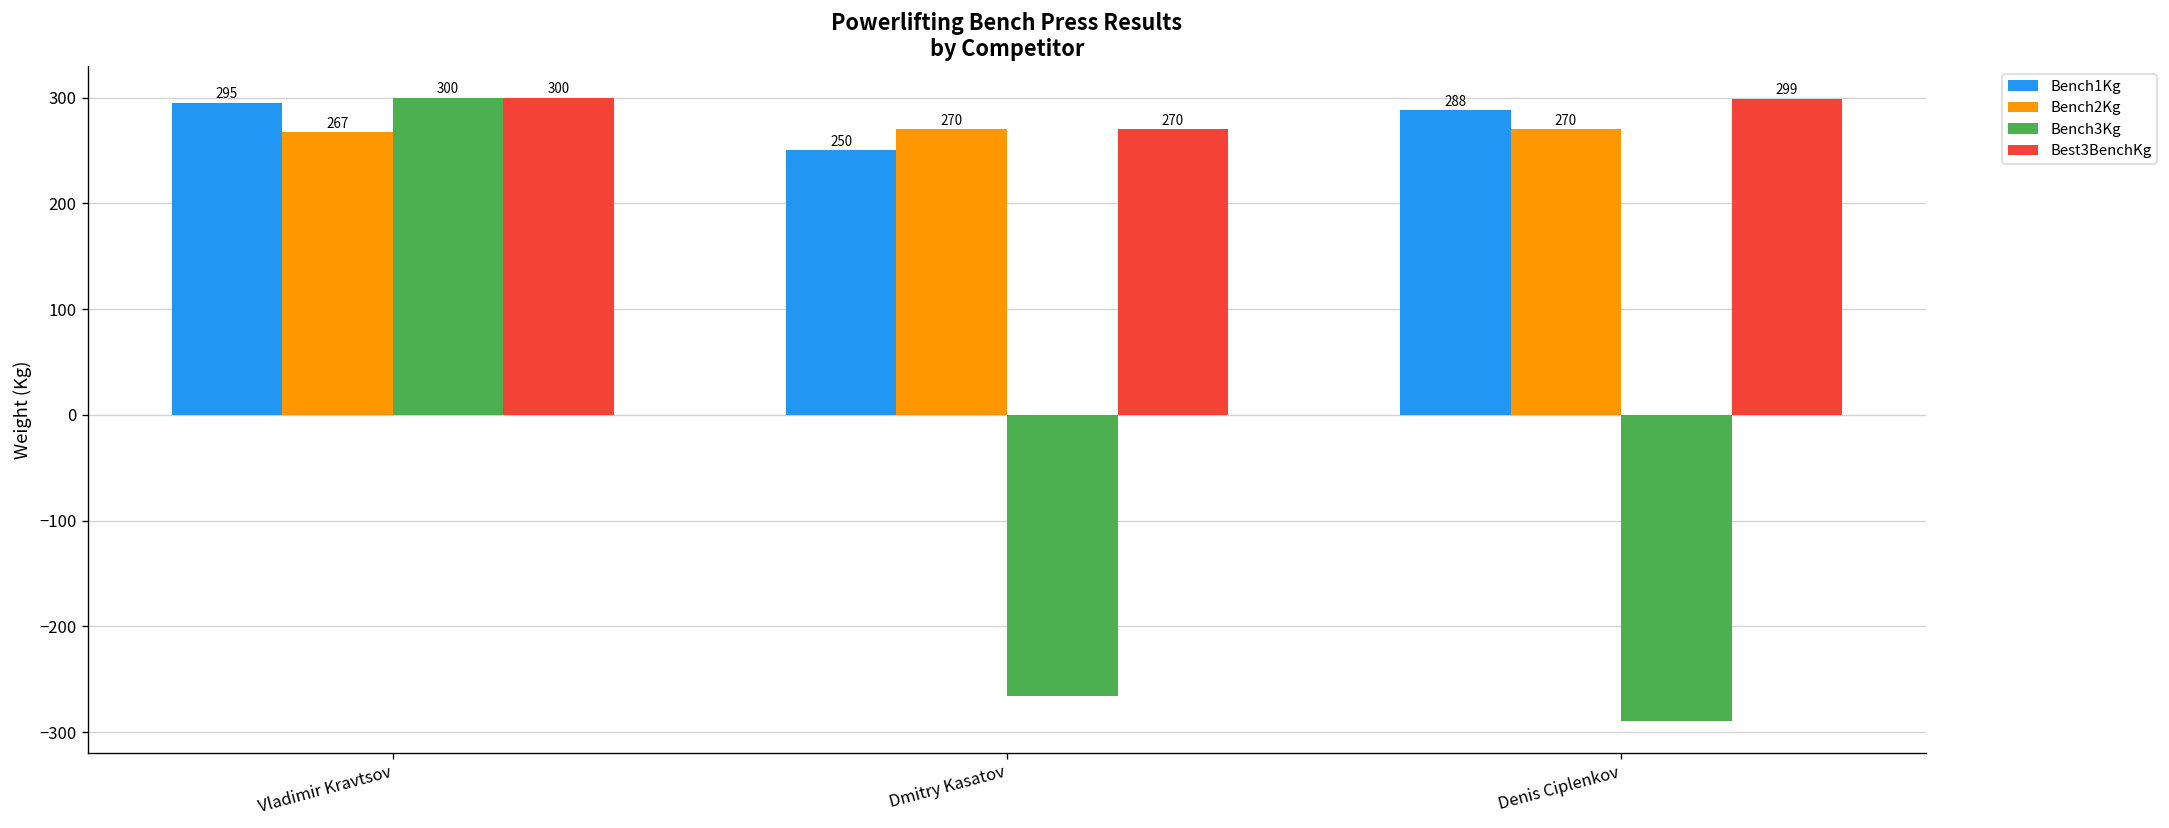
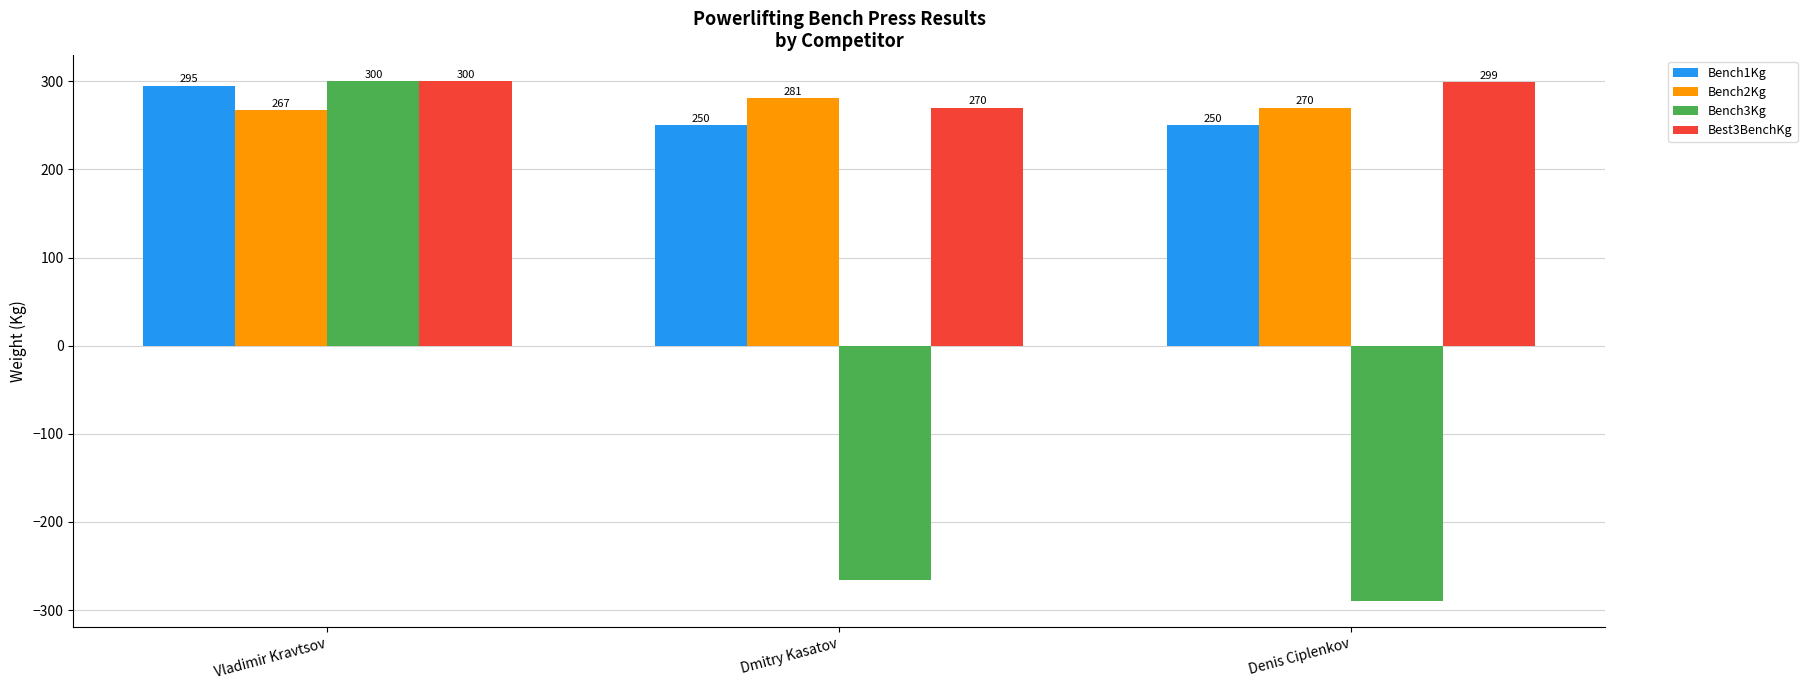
  {
    "Bench1Kg": {
      "Vladimir Kravtsov": 295,
      "Dmitry Kasatov": 250,
-     "Denis Ciplenkov": 288
+     "Denis Ciplenkov": 250
    },
    "Bench2Kg": {
      "Vladimir Kravtsov": 267,
-     "Dmitry Kasatov": 270,
+     "Dmitry Kasatov": 281,
      "Denis Ciplenkov": 270
    },
    "Bench3Kg": {
      "Vladimir Kravtsov": 300
    },
    "Best3BenchKg": {
      "Vladimir Kravtsov": 300,
      "Dmitry Kasatov": 270,
      "Denis Ciplenkov": 299
    }
  }
